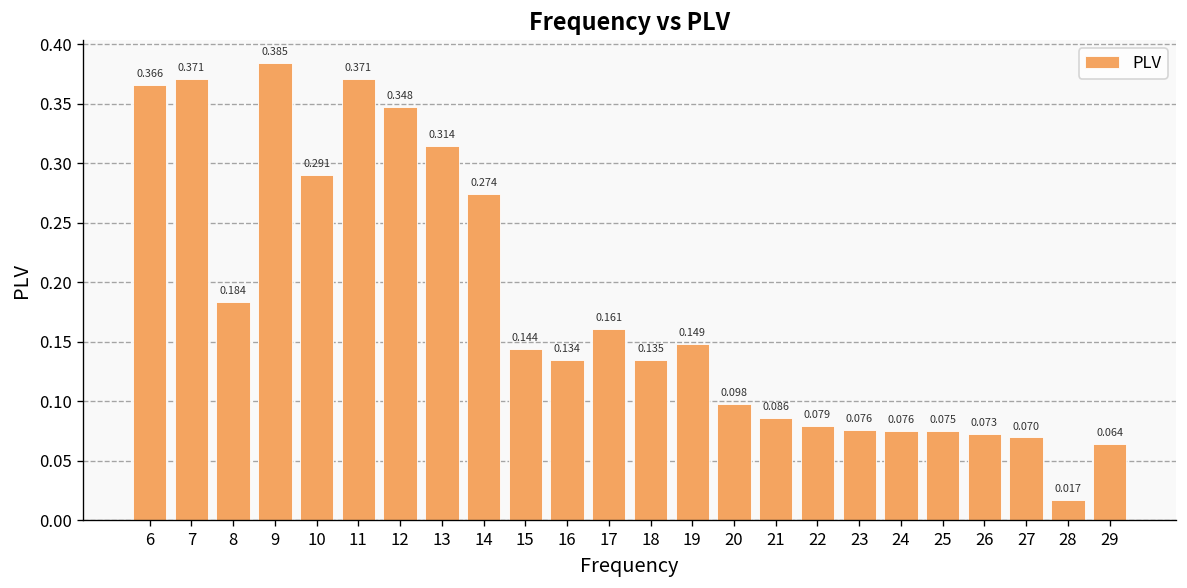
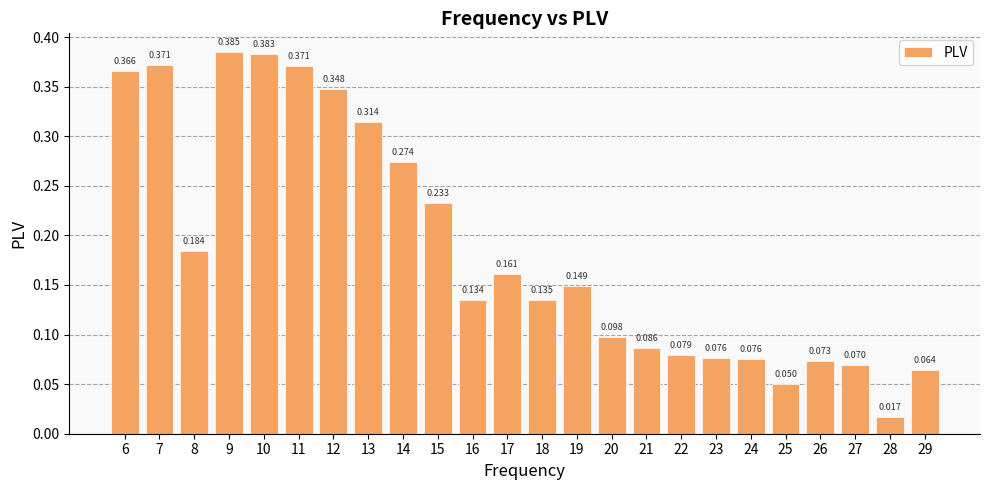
  {
    "6": 0.366,
    "7": 0.371,
    "8": 0.184,
    "9": 0.385,
-   "10": 0.291,
+   "10": 0.383,
    "11": 0.371,
    "12": 0.348,
    "13": 0.314,
    "14": 0.274,
-   "15": 0.144,
+   "15": 0.233,
    "16": 0.134,
    "17": 0.161,
    "18": 0.135,
    "19": 0.149,
    "20": 0.098,
    "21": 0.086,
    "22": 0.079,
    "23": 0.076,
    "24": 0.076,
-   "25": 0.075,
+   "25": 0.050,
    "26": 0.073,
    "27": 0.070,
    "28": 0.017,
    "29": 0.064
  }
